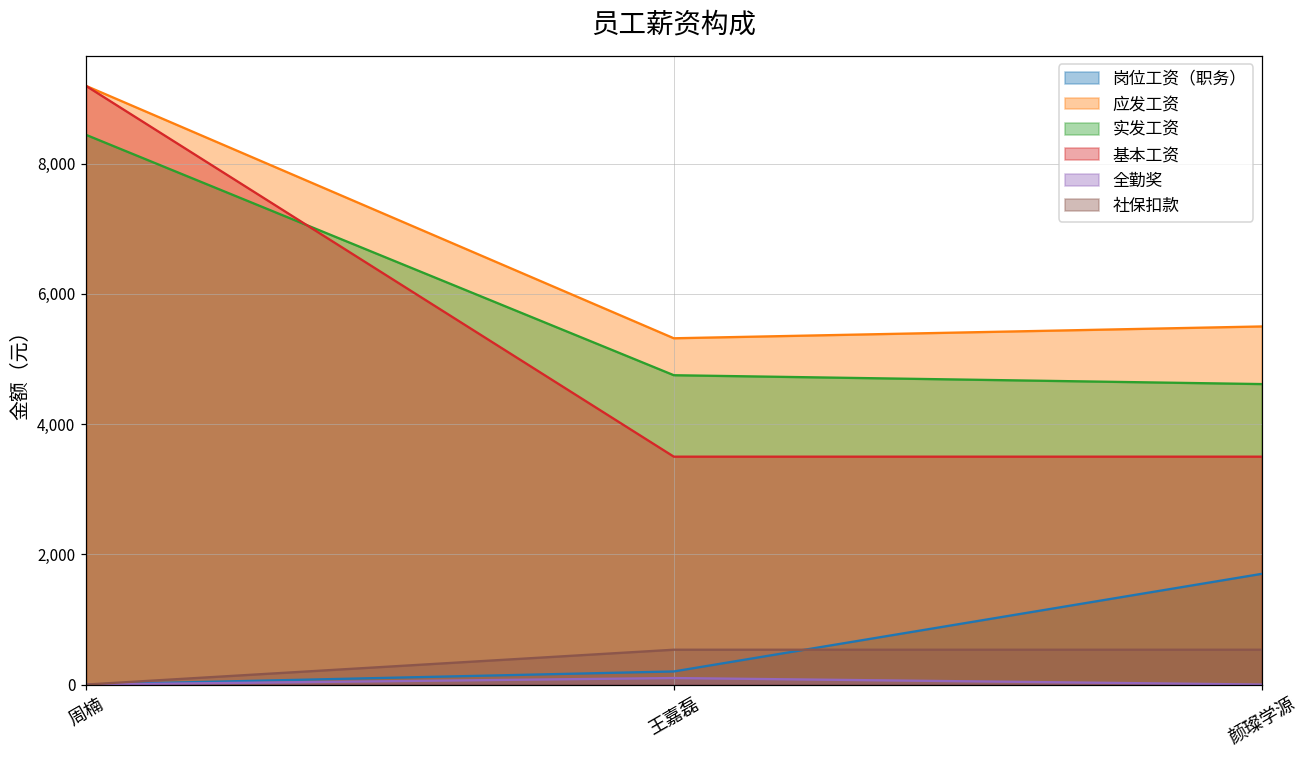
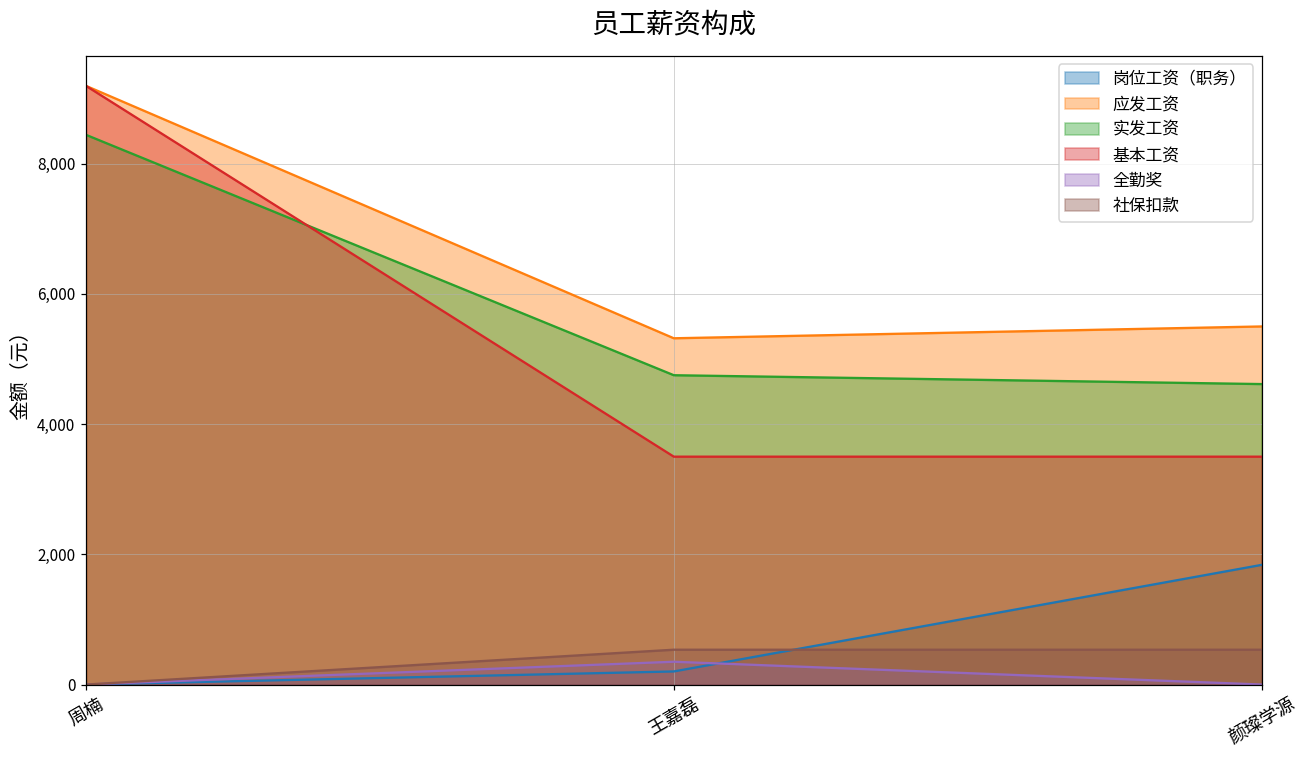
  {
    "岗位工资（职务）": {
      "王嘉磊": "200",
-     "颜璨学源": "1,700"
+     "颜璨学源": "1,800"
    },
    "实发工资": {
      "周楠": "8,400",
      "王嘉磊": "4,800",
      "颜璨学源": "4,600"
    },
    "全勤奖": {
-     "王嘉磊": "100",
+     "王嘉磊": "400",
      "颜璨学源": "0"
    }
  }
